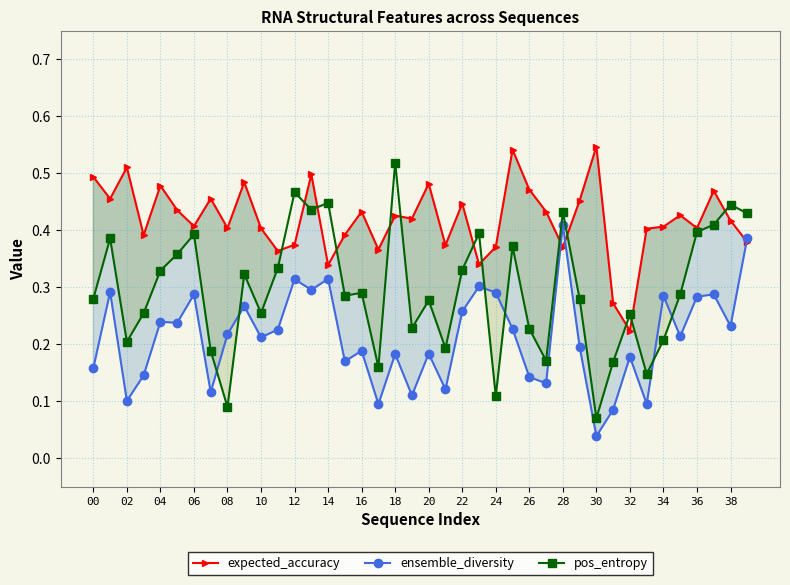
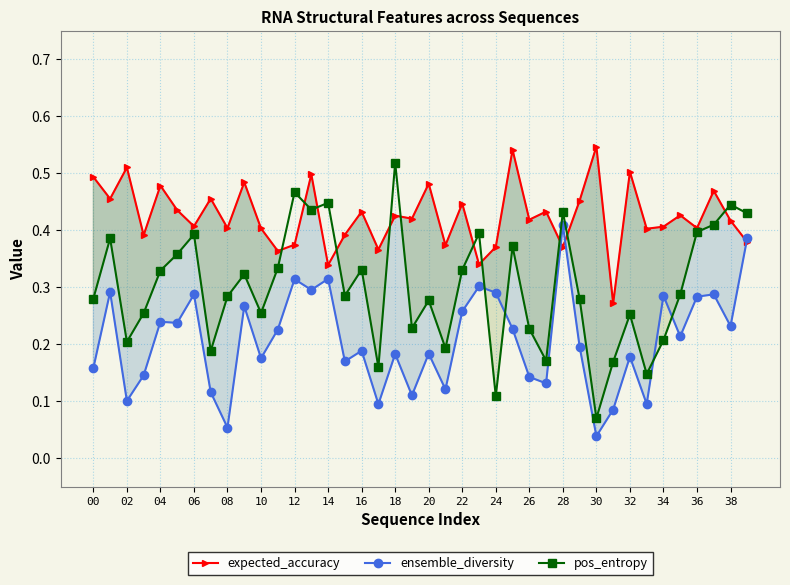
  {
    "expected_accuracy": {
      "00": 0.49,
      "02": 0.51,
      "04": 0.48,
      "06": 0.41,
      "08": 0.40,
      "10": 0.40,
      "12": 0.37,
      "14": 0.34,
      "16": 0.43,
      "18": 0.43,
      "20": 0.48,
      "22": 0.45,
      "24": 0.37,
-     "26": 0.47,
+     "26": 0.42,
      "28": 0.37,
      "30": 0.55,
-     "32": 0.22,
+     "32": 0.50,
      "34": 0.41,
      "36": 0.40,
      "38": 0.42
    },
    "ensemble_diversity": {
      "00": 0.16,
      "02": 0.10,
      "04": 0.24,
      "06": 0.29,
-     "08": 0.22,
-     "10": 0.21,
+     "08": 0.05,
+     "10": 0.18,
      "12": 0.31,
      "14": 0.31,
      "16": 0.19,
      "18": 0.18,
      "20": 0.18,
      "22": 0.26,
      "24": 0.29,
      "26": 0.14,
      "28": 0.41,
      "30": 0.04,
      "32": 0.18,
      "34": 0.28,
      "36": 0.28,
      "38": 0.23
    },
    "pos_entropy": {
      "00": 0.28,
      "02": 0.20,
      "04": 0.33,
      "06": 0.39,
-     "08": 0.09,
+     "08": 0.28,
      "10": 0.25,
      "12": 0.47,
      "14": 0.45,
-     "16": 0.29,
+     "16": 0.33,
      "18": 0.52,
      "20": 0.28,
      "22": 0.33,
      "24": 0.11,
      "26": 0.23,
      "28": 0.43,
      "30": 0.07,
      "32": 0.25,
      "34": 0.21,
      "36": 0.40,
      "38": 0.44
    }
  }
